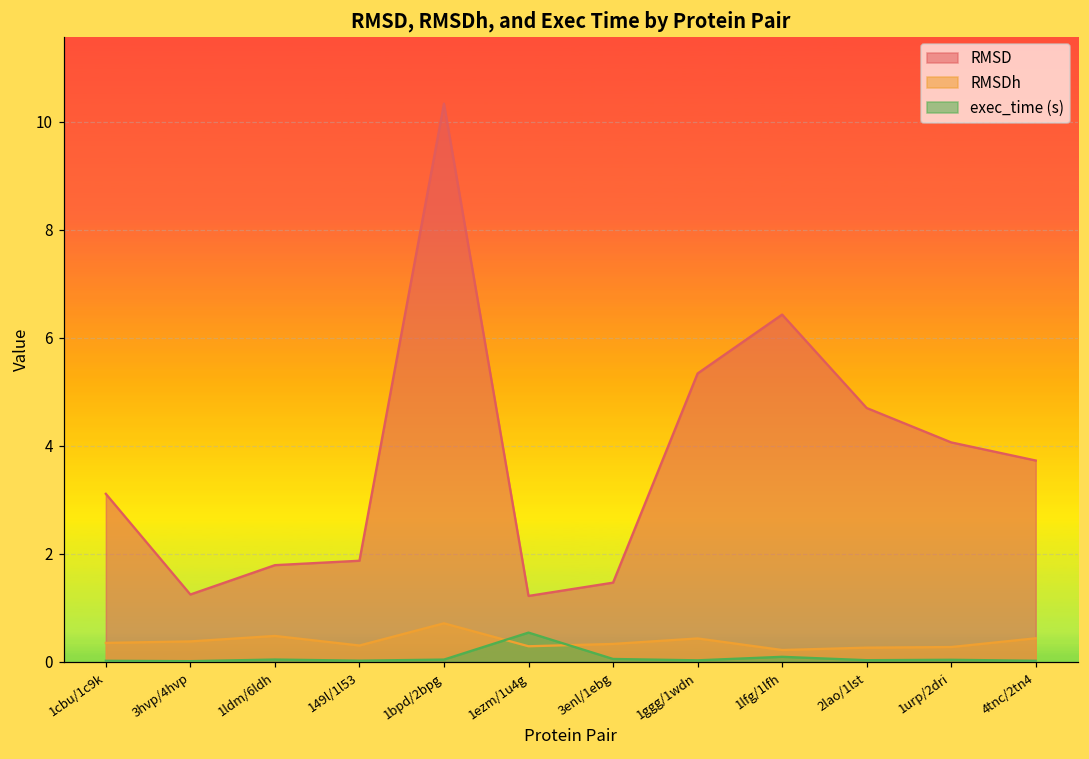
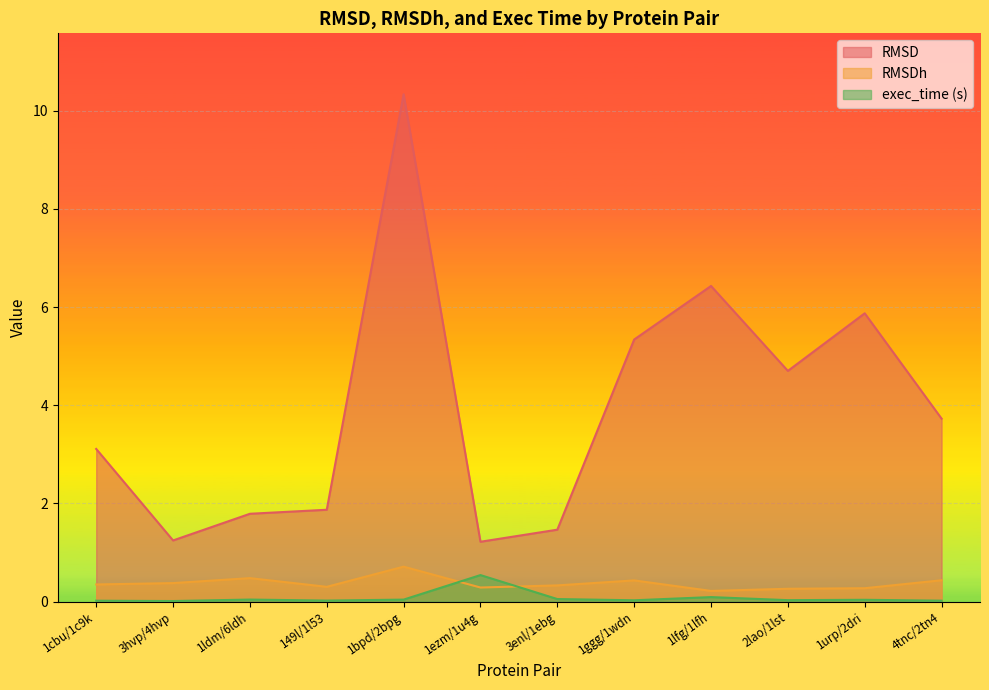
  {
    "RMSD": {
      "1cbu/1c9k": 3.1,
      "3hvp/4hvp": 1.2,
      "1ldm/6ldh": 1.8,
      "149l/1l53": 1.9,
      "1bpd/2bpg": 10.3,
      "1ezm/1u4g": 1.2,
      "3enl/1ebg": 1.5,
      "1ggg/1wdn": 5.3,
      "1lfg/1lfh": 6.4,
      "2lao/1lst": 4.7,
-     "1urp/2dri": 4.1,
+     "1urp/2dri": 5.9,
      "4tnc/2tn4": 3.7
    },
    "RMSDh": {
      "1cbu/1c9k": 0.3,
      "3hvp/4hvp": 0.4,
      "1ldm/6ldh": 0.5,
      "149l/1l53": 0.3,
      "1bpd/2bpg": 0.7,
      "1ezm/1u4g": 0.3,
      "3enl/1ebg": 0.3,
      "1ggg/1wdn": 0.4,
      "1lfg/1lfh": 0.2,
      "2lao/1lst": 0.3,
      "1urp/2dri": 0.3,
      "4tnc/2tn4": 0.4
    },
    "exec_time (s)": {
      "1cbu/1c9k": 0.0,
      "3hvp/4hvp": 0.0,
      "1ldm/6ldh": 0.0,
      "149l/1l53": 0.0,
      "1bpd/2bpg": 0.0,
      "1ezm/1u4g": 0.5,
      "3enl/1ebg": 0.1,
      "1ggg/1wdn": 0.0,
      "1lfg/1lfh": 0.1,
      "2lao/1lst": 0.0,
      "1urp/2dri": 0.0,
      "4tnc/2tn4": 0.0
    }
  }
